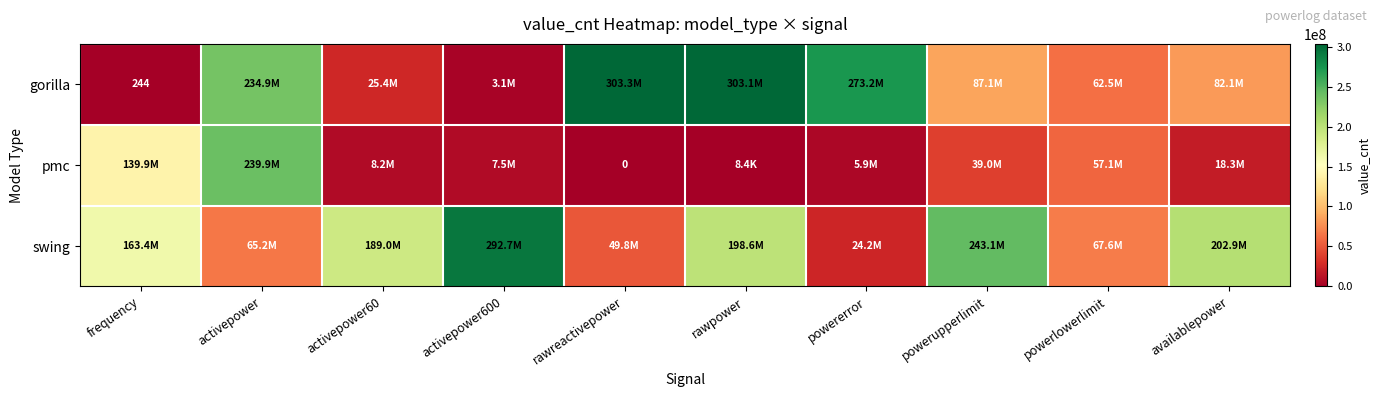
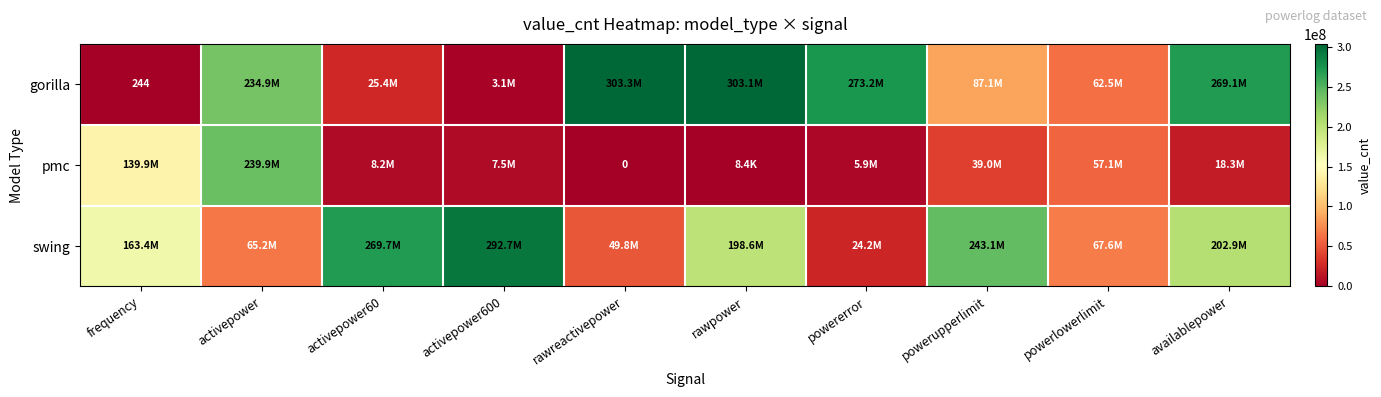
  {
    "gorilla": {
      "frequency": "244",
      "activepower": "234.9M",
      "activepower60": "25.4M",
      "activepower600": "3.1M",
      "rawreactivepower": "303.3M",
      "rawpower": "303.1M",
      "powererror": "273.2M",
      "powerupperlimit": "87.1M",
      "powerlowerlimit": "62.5M",
-     "availablepower": "82.1M"
+     "availablepower": "269.1M"
    },
    "pmc": {
      "frequency": "139.9M",
      "activepower": "239.9M",
      "activepower60": "8.2M",
      "activepower600": "7.5M",
      "rawreactivepower": "0",
      "rawpower": "8.4K",
      "powererror": "5.9M",
      "powerupperlimit": "39.0M",
      "powerlowerlimit": "57.1M",
      "availablepower": "18.3M"
    },
    "swing": {
      "frequency": "163.4M",
      "activepower": "65.2M",
-     "activepower60": "189.0M",
+     "activepower60": "269.7M",
      "activepower600": "292.7M",
      "rawreactivepower": "49.8M",
      "rawpower": "198.6M",
      "powererror": "24.2M",
      "powerupperlimit": "243.1M",
      "powerlowerlimit": "67.6M",
      "availablepower": "202.9M"
    }
  }
